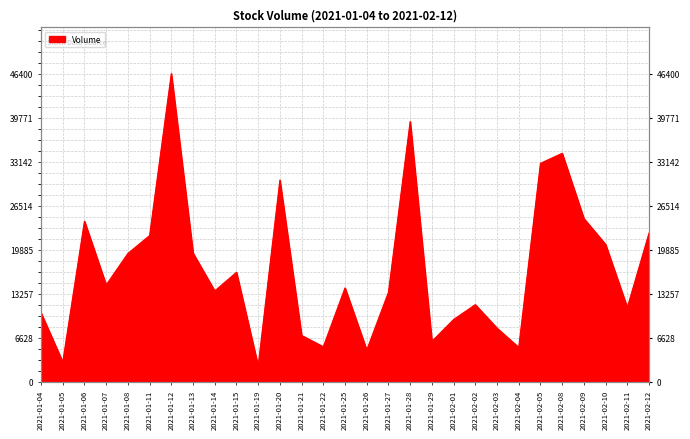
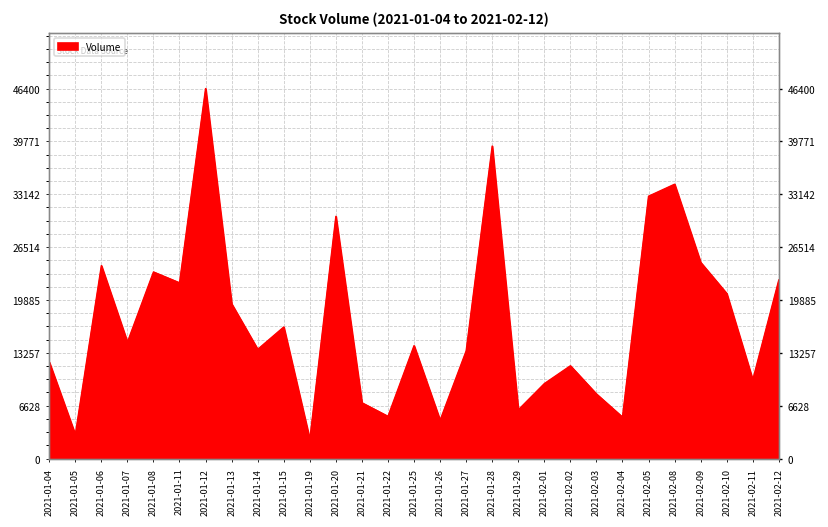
  {
-   "2021-01-04": 10000,
+   "2021-01-04": 12000,
    "2021-01-05": 3000,
    "2021-01-06": 24000,
    "2021-01-07": 15000,
-   "2021-01-08": 19000,
+   "2021-01-08": 23000,
    "2021-01-11": 22000,
    "2021-01-12": 46000,
    "2021-01-13": 19000,
    "2021-01-14": 14000,
    "2021-01-15": 17000,
    "2021-01-19": 2000,
    "2021-01-20": 30000,
    "2021-01-21": 7000,
    "2021-01-22": 5000,
    "2021-01-25": 14000,
    "2021-01-26": 5000,
    "2021-01-27": 14000,
    "2021-01-28": 39000,
    "2021-01-29": 6000,
    "2021-02-01": 9000,
    "2021-02-02": 12000,
    "2021-02-03": 8000,
    "2021-02-04": 5000,
    "2021-02-05": 33000,
    "2021-02-08": 34000,
    "2021-02-09": 25000,
    "2021-02-10": 21000,
-   "2021-02-11": 11000,
+   "2021-02-11": 10000,
    "2021-02-12": 22000
  }
